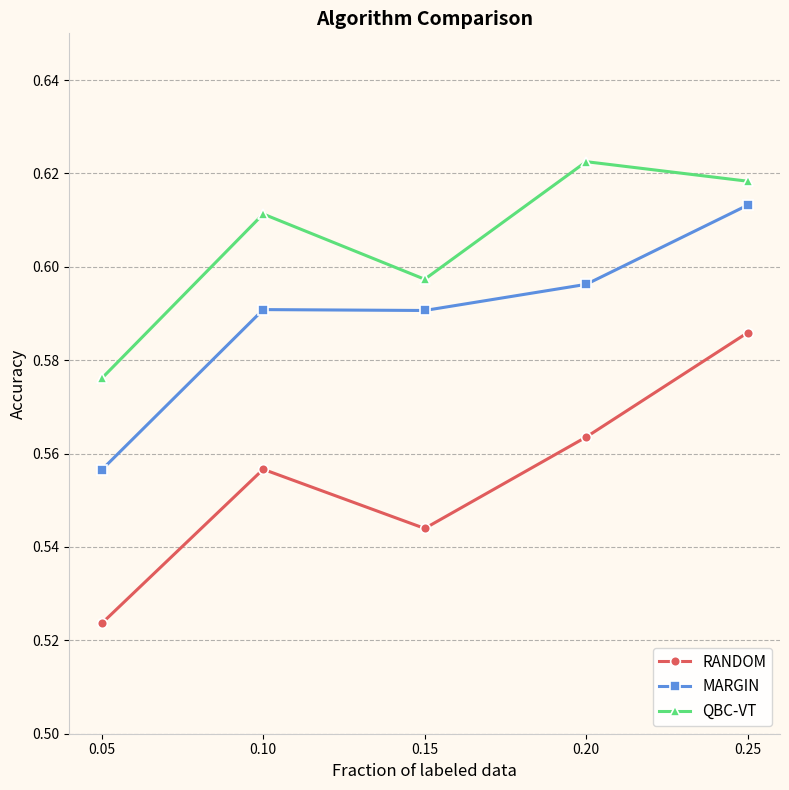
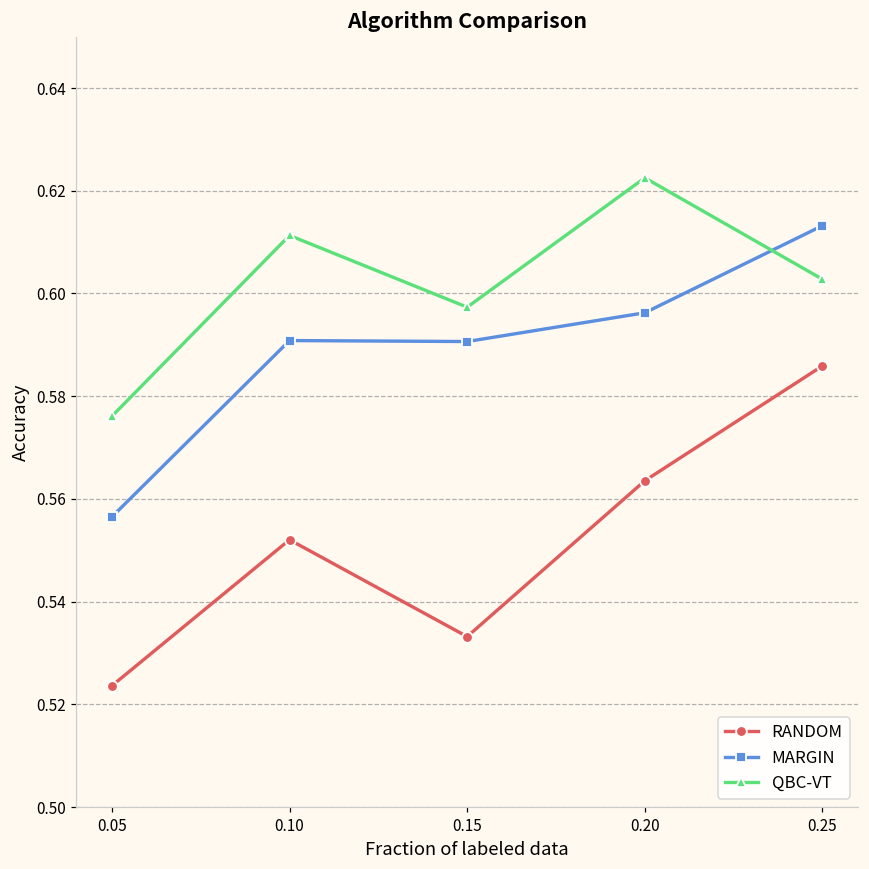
  {
    "RANDOM": {
      "0.05": 0.524,
-     "0.10": 0.557,
-     "0.15": 0.544,
+     "0.10": 0.552,
+     "0.15": 0.533,
      "0.20": 0.564,
      "0.25": 0.586
    },
    "MARGIN": {
      "0.05": 0.557,
      "0.10": 0.591,
      "0.15": 0.591,
      "0.20": 0.596,
      "0.25": 0.613
    },
    "QBC-VT": {
      "0.05": 0.576,
      "0.10": 0.611,
      "0.15": 0.597,
      "0.20": 0.623,
-     "0.25": 0.618
+     "0.25": 0.603
    }
  }
